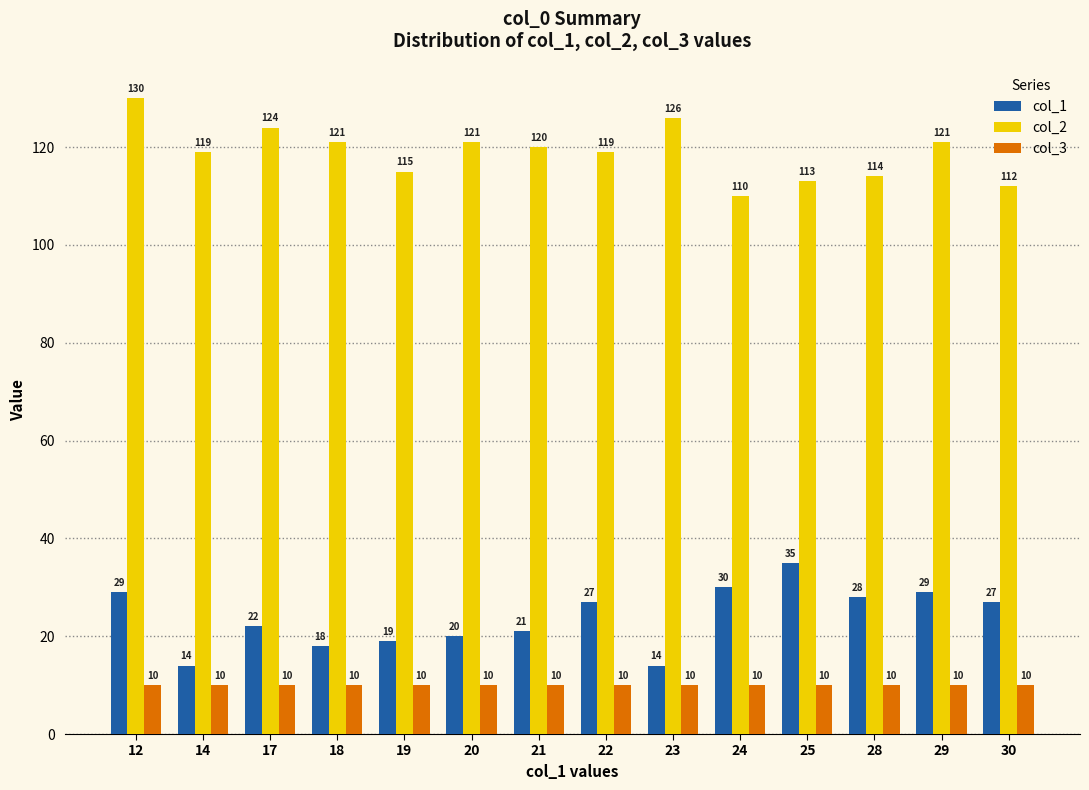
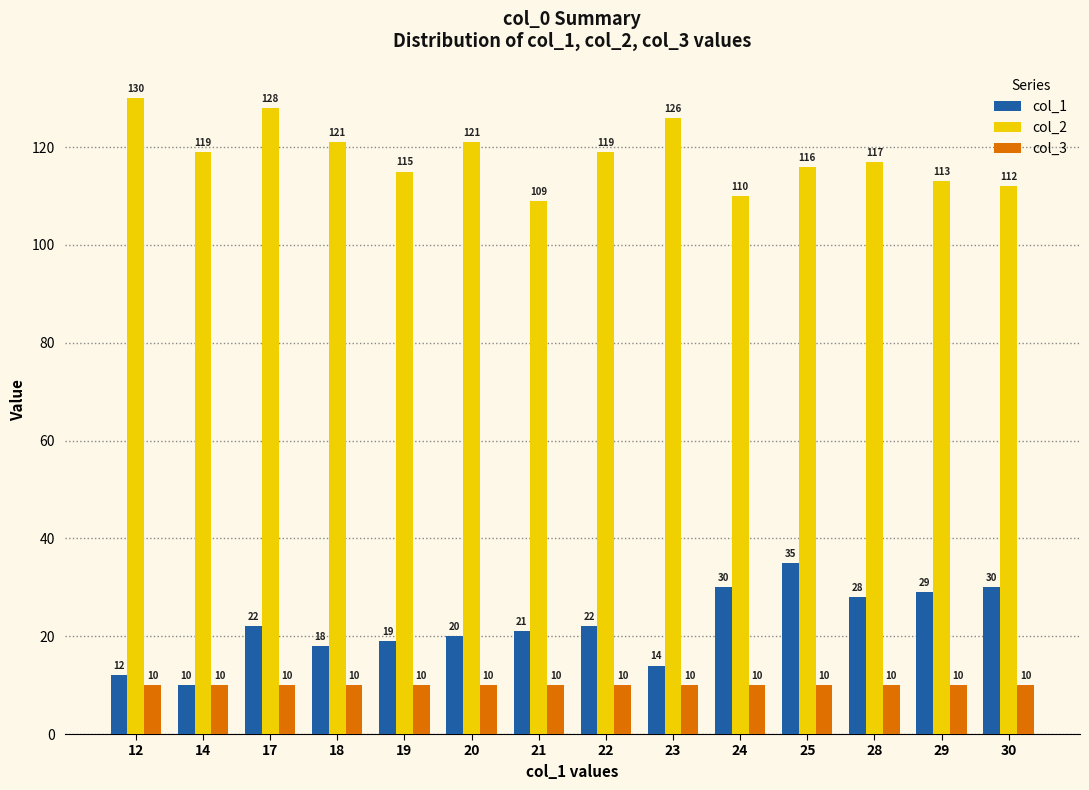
  {
    "col_1": {
-     "12": 29,
-     "14": 14,
+     "12": 12,
+     "14": 10,
      "17": 22,
      "18": 18,
      "19": 19,
      "20": 20,
      "21": 21,
-     "22": 27,
+     "22": 22,
      "23": 14,
      "24": 30,
      "25": 35,
      "28": 28,
      "29": 29,
-     "30": 27
+     "30": 30
    },
    "col_2": {
      "12": 130,
      "14": 119,
-     "17": 124,
+     "17": 128,
      "18": 121,
      "19": 115,
      "20": 121,
-     "21": 120,
+     "21": 109,
      "22": 119,
      "23": 126,
      "24": 110,
-     "25": 113,
-     "28": 114,
-     "29": 121,
+     "25": 116,
+     "28": 117,
+     "29": 113,
      "30": 112
    },
    "col_3": {
      "12": 10,
      "14": 10,
      "17": 10,
      "18": 10,
      "19": 10,
      "20": 10,
      "21": 10,
      "22": 10,
      "23": 10,
      "24": 10,
      "25": 10,
      "28": 10,
      "29": 10,
      "30": 10
    }
  }
